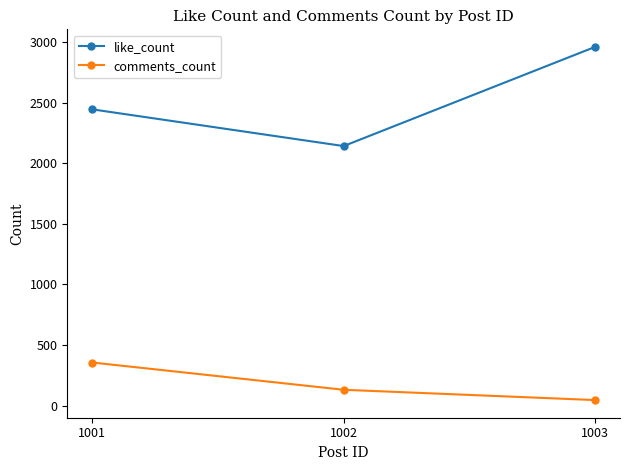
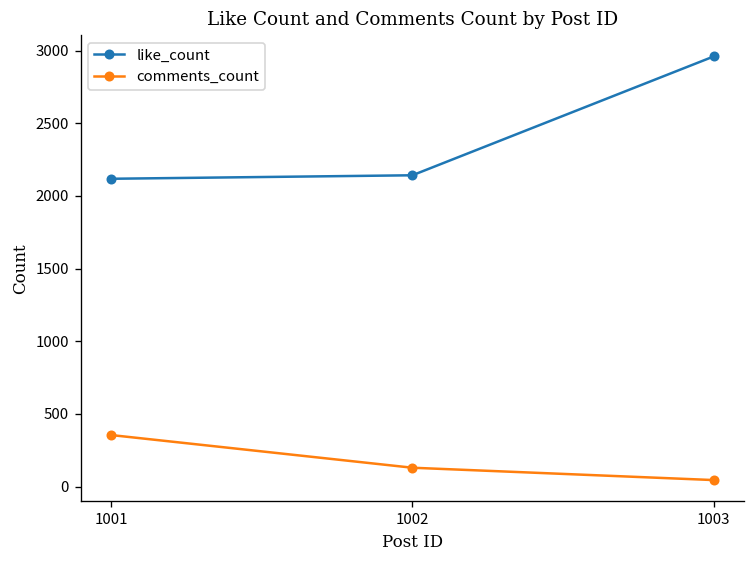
  {
    "like_count": {
-     "1001": 2450,
+     "1001": 2120,
      "1002": 2140,
      "1003": 2960
    },
    "comments_count": {
      "1001": 360,
      "1002": 130,
      "1003": 50
    }
  }
